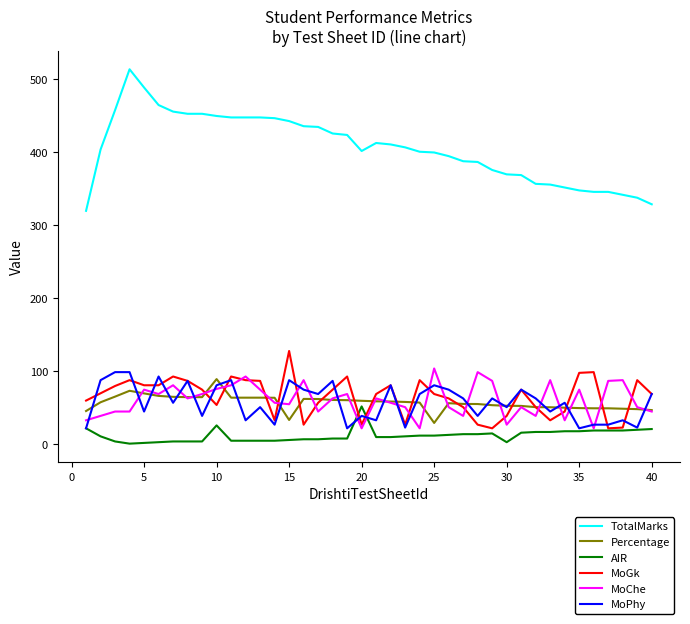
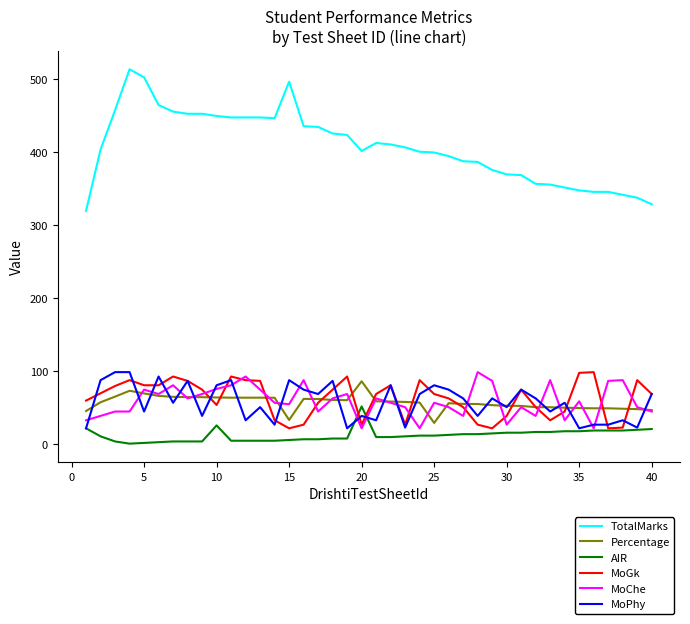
  {
    "TotalMarks": {
-     "5": 490,
+     "5": 500,
      "10": 450,
-     "15": 440,
+     "15": 500,
      "20": 400,
      "25": 400,
      "30": 370,
      "35": 350,
      "40": 330
    },
    "Percentage": {
      "5": 70,
-     "10": 90,
+     "10": 60,
      "15": 30,
-     "20": 60,
+     "20": 90,
      "25": 30,
      "35": 50
    },
    "AIR": {
      "5": 0,
      "10": 30,
      "15": 10,
      "20": 50,
      "25": 10,
-     "30": 0,
+     "30": 20,
      "35": 20,
      "40": 20
    },
    "MoGk": {
      "5": 80,
      "10": 50,
-     "15": 130,
+     "15": 20,
      "20": 30,
      "25": 70,
      "30": 40,
      "35": 100
    },
    "MoChe": {
      "5": 80,
      "10": 80,
      "15": 60,
      "20": 20,
-     "25": 100,
+     "25": 60,
      "30": 30,
-     "35": 80
+     "35": 60
    },
    "MoPhy": {
      "5": 50,
      "10": 80,
      "15": 90,
      "20": 40,
      "25": 80,
      "35": 20
    }
  }
